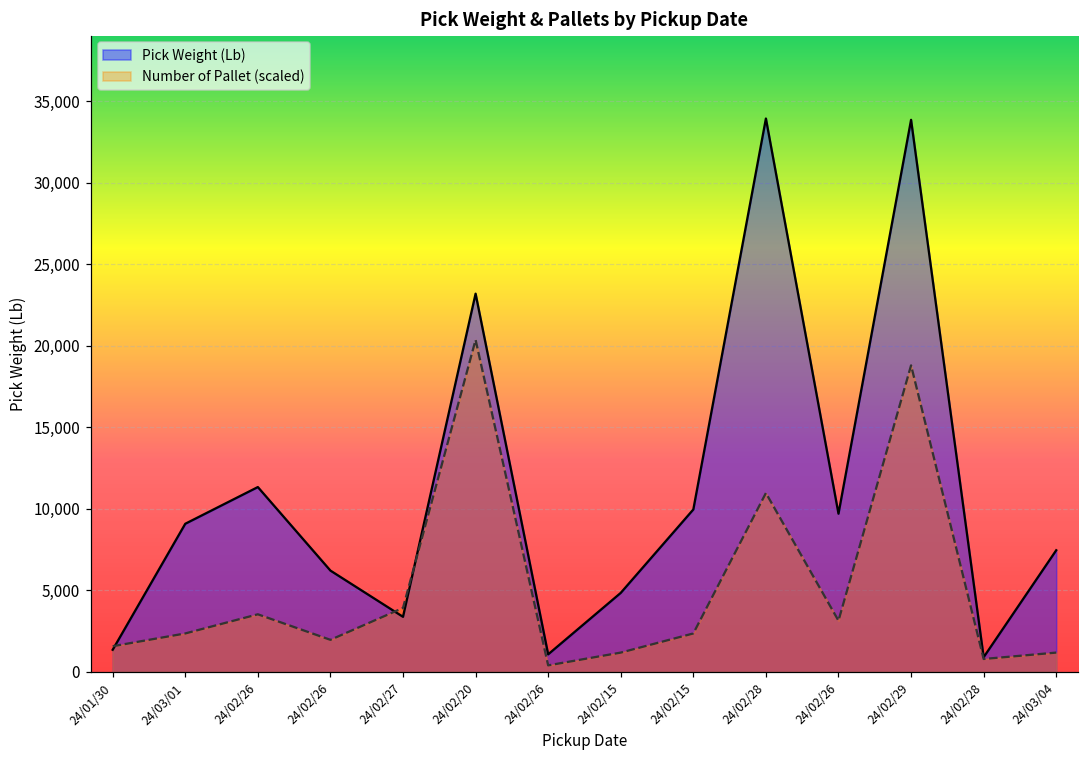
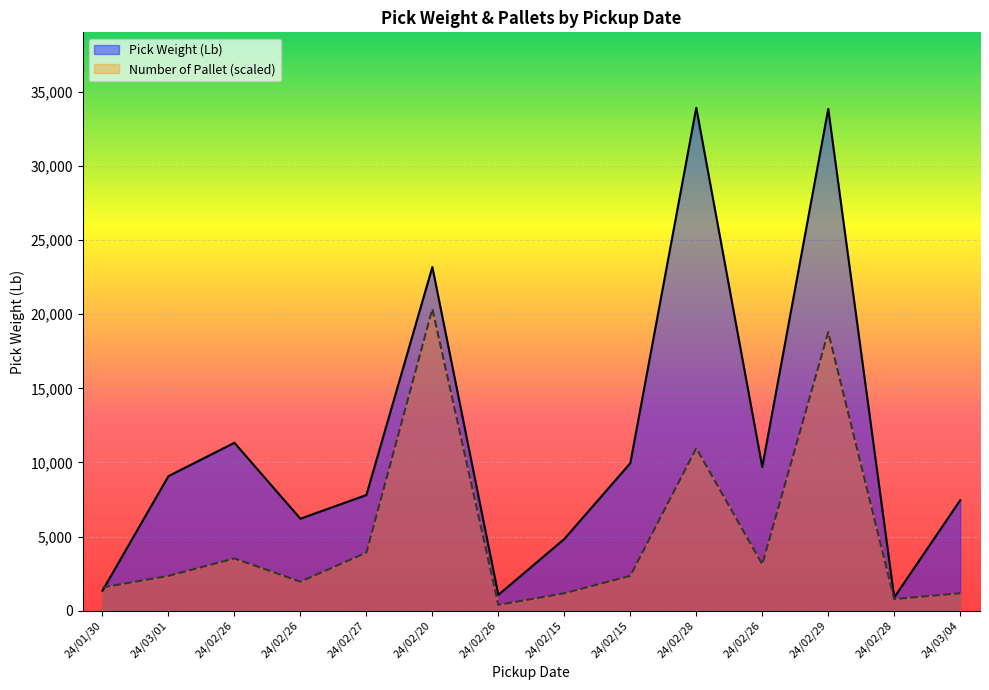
  {
    "Pick Weight (Lb)": {
      "24/01/30": "1,300",
      "24/03/01": "9,100",
-     "24/02/27": "3,400",
+     "24/02/27": "7,800",
      "24/02/20": "23,200",
      "24/02/29": "33,900",
      "24/03/04": "7,500"
    },
    "Number of Pallet (scaled)": {
      "24/01/30": "1,600",
      "24/03/01": "2,300",
      "24/02/27": "3,900",
      "24/02/20": "20,400",
      "24/02/29": "18,800",
      "24/03/04": "1,200"
    }
  }
